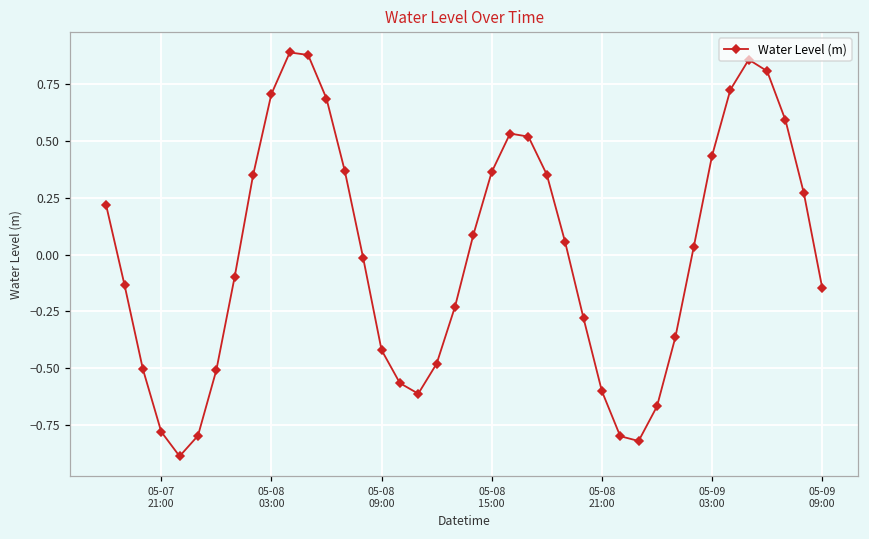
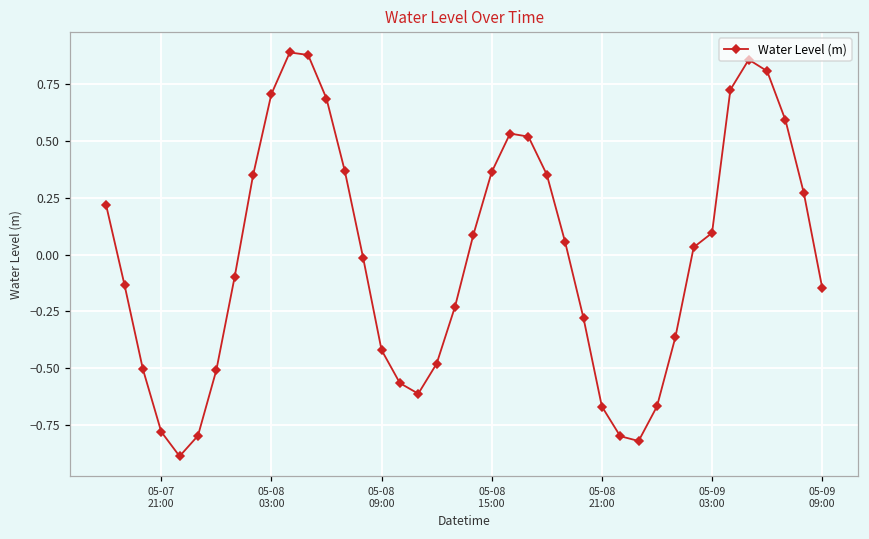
  {
    "05-07 21:00": -0.78,
    "05-08 03:00": 0.71,
    "05-08 09:00": -0.42,
    "05-08 15:00": 0.36,
-   "05-08 21:00": -0.60,
-   "05-09 03:00": 0.44,
+   "05-08 21:00": -0.67,
+   "05-09 03:00": 0.10,
    "05-09 09:00": -0.15
  }
